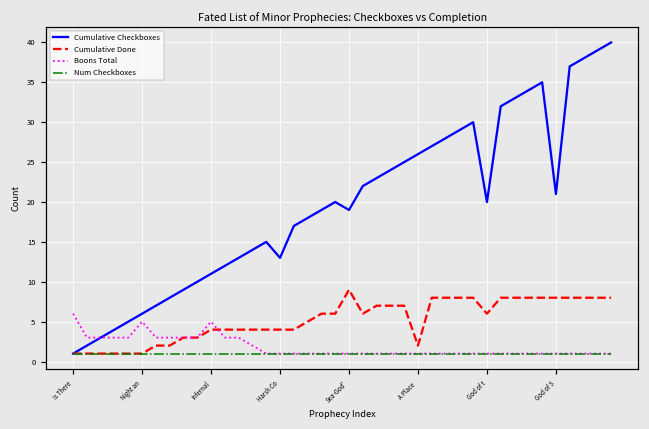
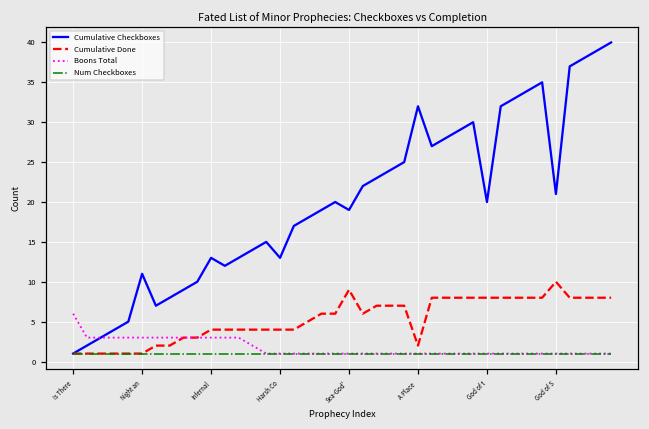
  {
    "Cumulative Checkboxes": {
-     "Night an": 6,
-     "Infernal": 11,
+     "Night an": 11,
+     "Infernal": 13,
      "Harsh Co": 13,
      "Sea-God'": 19,
-     "A Place": 26,
+     "A Place": 32,
      "God of t": 20,
      "God of S": 21
    },
    "Cumulative Done": {
      "Infernal": 4,
      "Harsh Co": 4,
      "Sea-God'": 9,
      "A Place": 2,
-     "God of t": 6,
-     "God of S": 8
+     "God of t": 8,
+     "God of S": 10
    },
    "Boons Total": {
      "Is There": 6,
-     "Night an": 5,
-     "Infernal": 5
+     "Night an": 3,
+     "Infernal": 3
    },
    "Num Checkboxes": {
      "Infernal": 1
    }
  }
